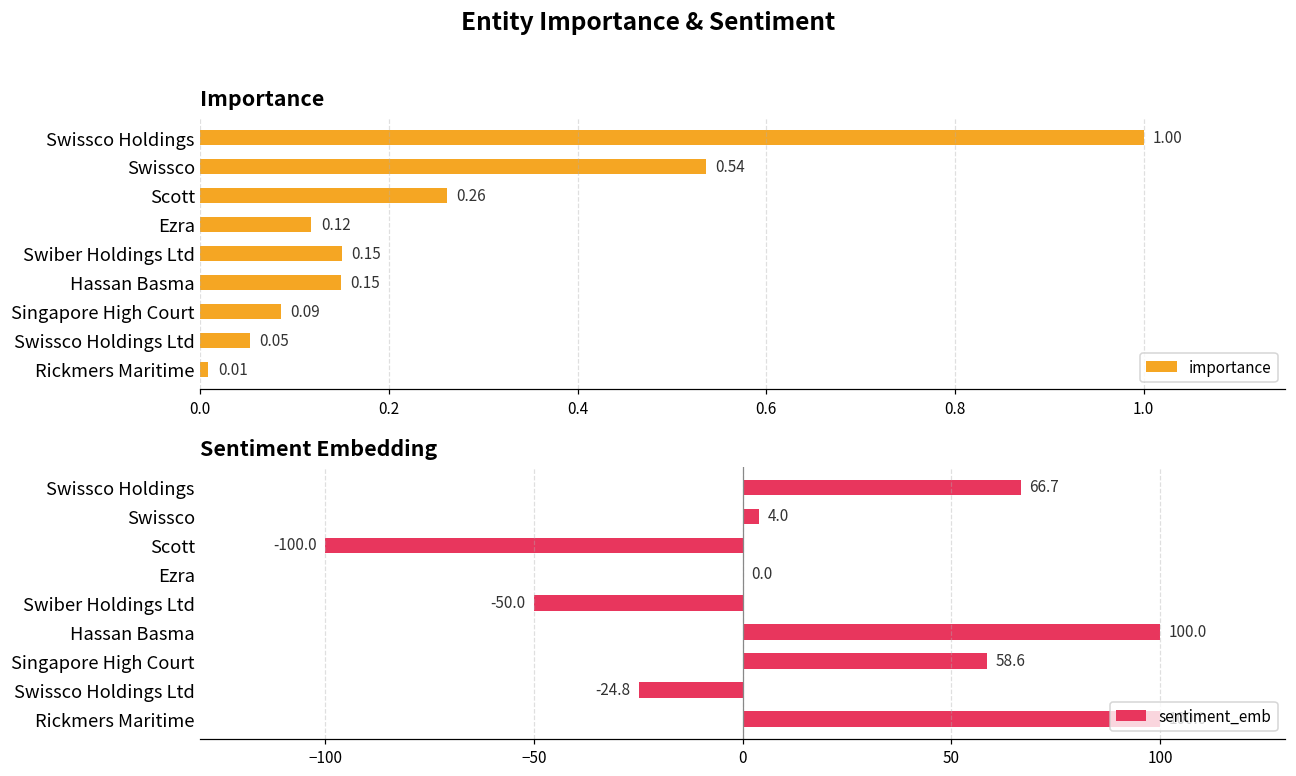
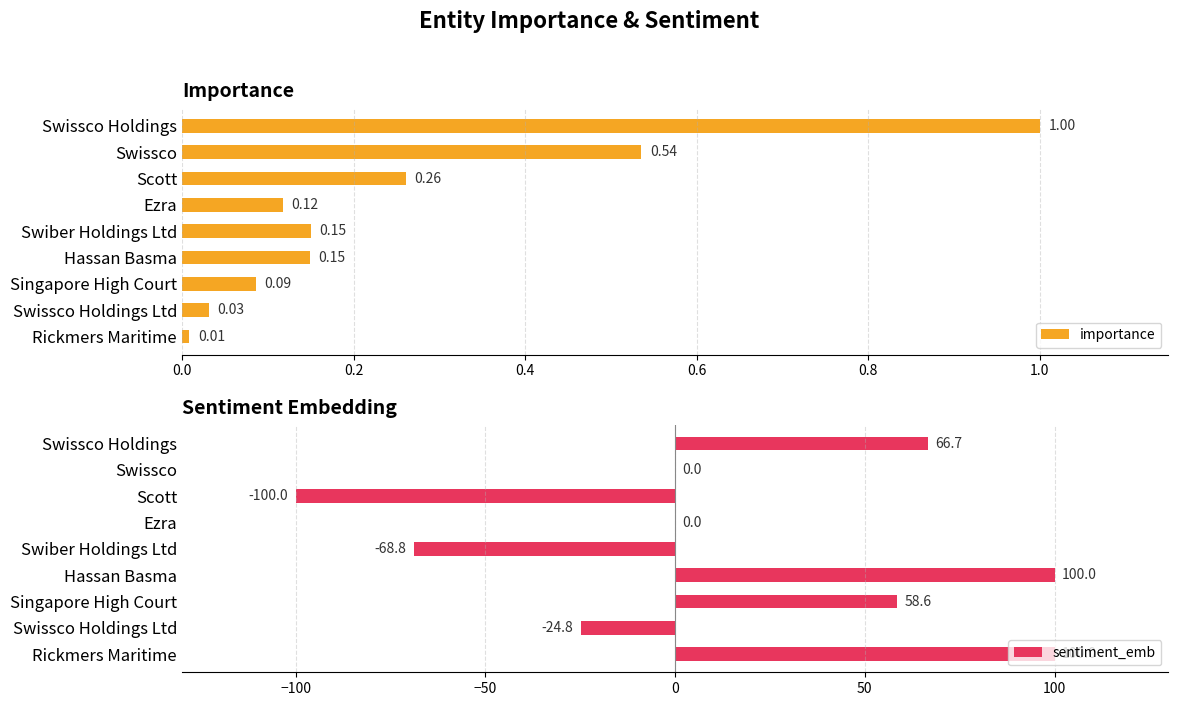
  {
    "Importance": {
      "Swissco Holdings": 1.00,
      "Swissco": 0.54,
      "Scott": 0.26,
      "Ezra": 0.12,
      "Swiber Holdings Ltd": 0.15,
      "Hassan Basma": 0.15,
      "Singapore High Court": 0.09,
-     "Swissco Holdings Ltd": 0.05,
+     "Swissco Holdings Ltd": 0.03,
      "Rickmers Maritime": 0.01
    },
    "Sentiment Embedding": {
      "Swissco Holdings": 66.7,
-     "Swissco": 4.0,
+     "Swissco": 0.0,
      "Scott": -100.0,
      "Ezra": 0.0,
-     "Swiber Holdings Ltd": -50.0,
+     "Swiber Holdings Ltd": -68.8,
      "Hassan Basma": 100.0,
      "Singapore High Court": 58.6,
      "Swissco Holdings Ltd": -24.8
    }
  }
